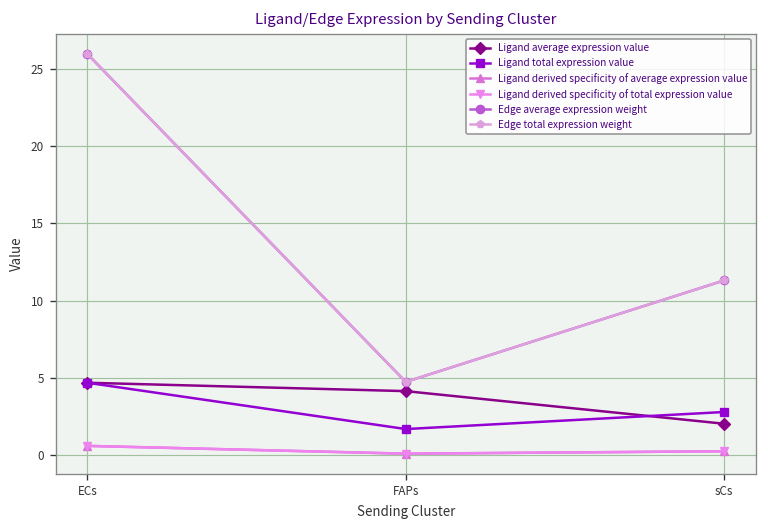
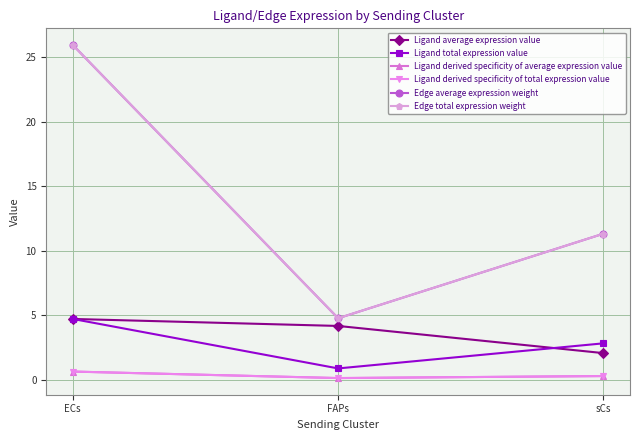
  {
    "Ligand average expression value": {
      "FAPs": 4.2,
      "sCs": 2.0
    },
    "Ligand total expression value": {
-     "FAPs": 1.7,
+     "FAPs": 0.9,
      "sCs": 2.8
    }
  }
